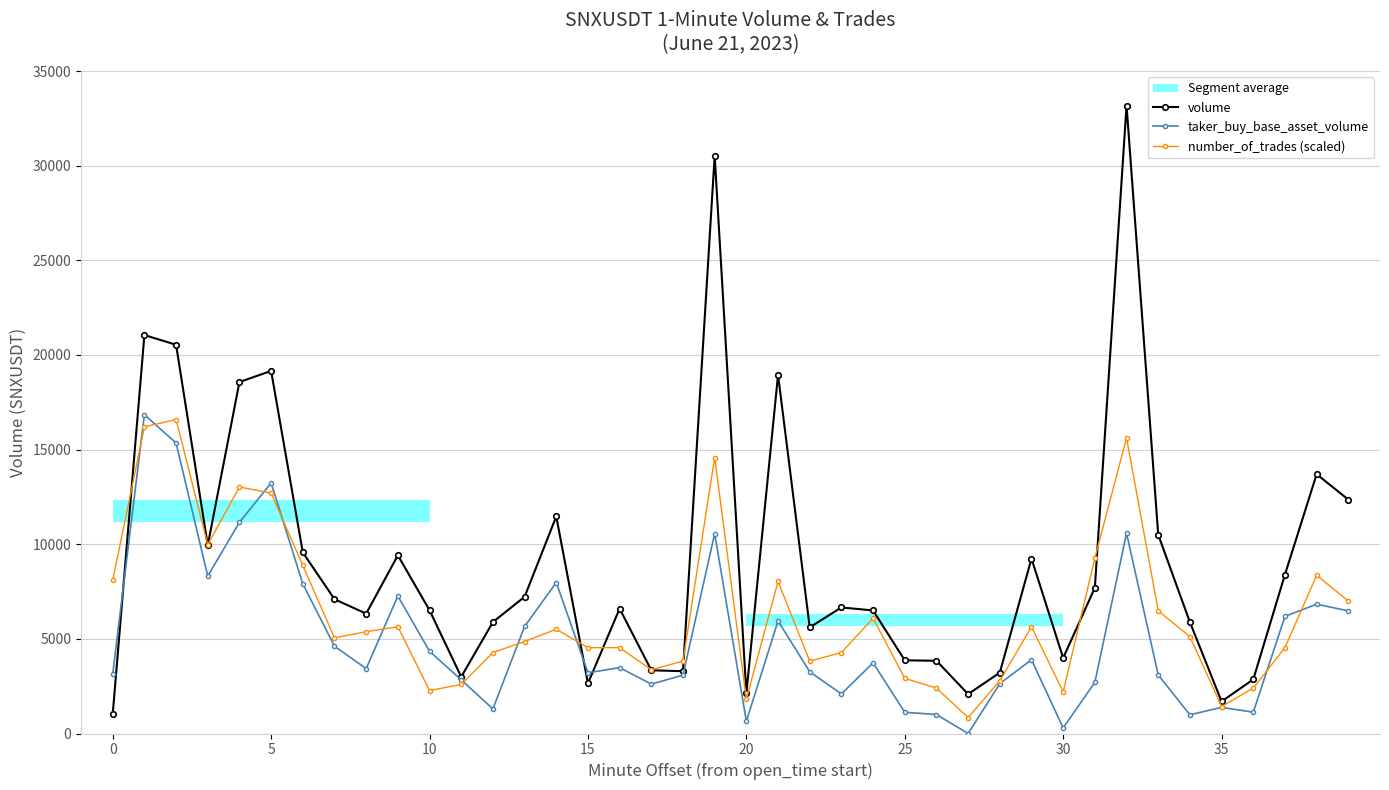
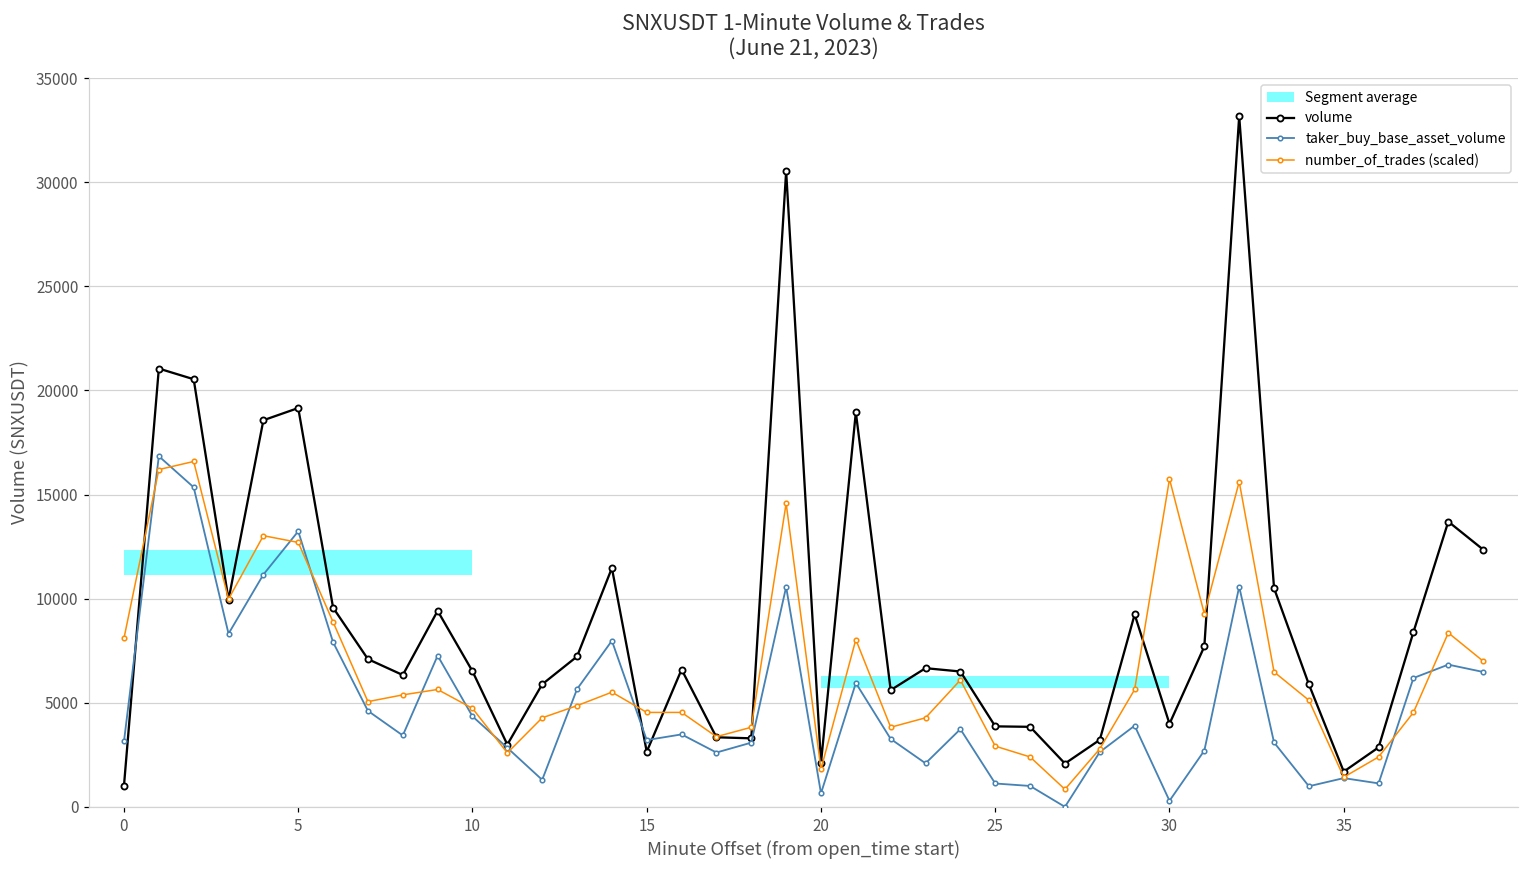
  {
    "volume": {
      "0": 1000,
      "5": 19200,
      "10": 6500,
      "15": 2600,
      "20": 2100,
      "25": 3900,
      "30": 4000,
      "35": 1700
    },
    "taker_buy_base_asset_volume": {
      "0": 3100,
      "5": 13200,
      "10": 4300,
      "15": 3200,
      "20": 600,
      "25": 1100,
      "30": 300
    },
    "number_of_trades (scaled)": {
      "0": 8100,
      "5": 12700,
-     "10": 2300,
+     "10": 4700,
      "15": 4500,
      "20": 1800,
      "25": 2900,
-     "30": 2200
+     "30": 15700
    }
  }
